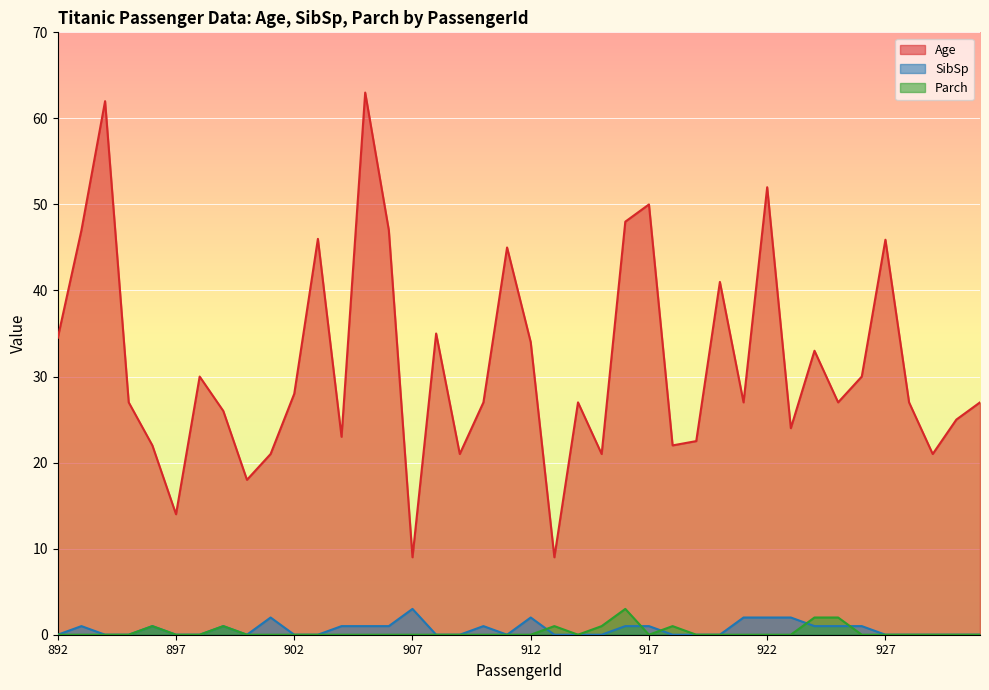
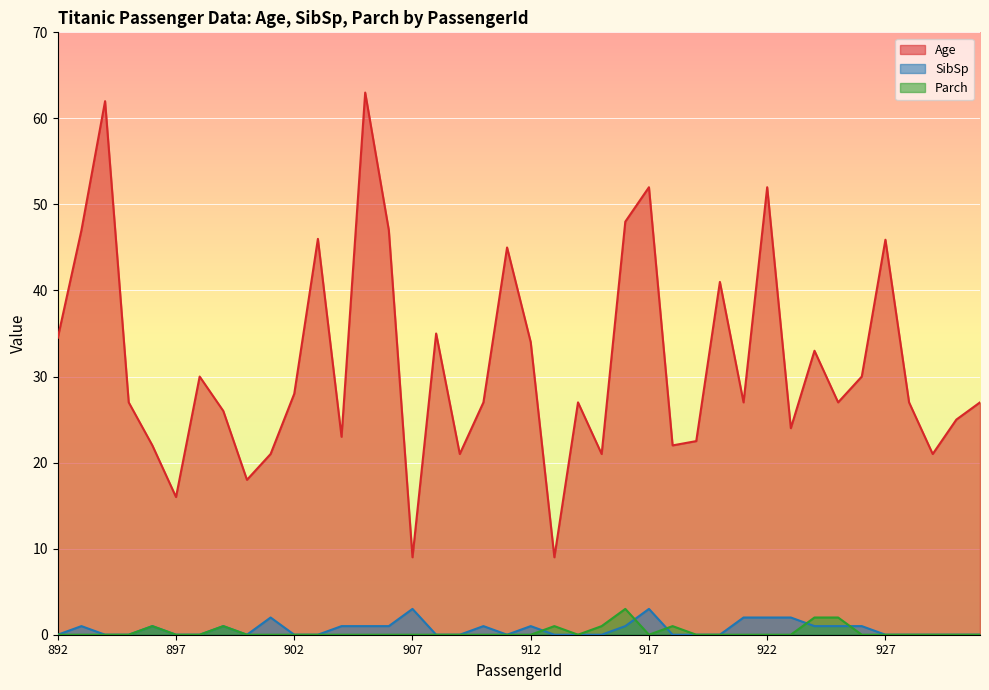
  {
    "Age": {
      "892": 35,
-     "897": 14,
+     "897": 16,
      "902": 28,
      "907": 9,
      "912": 34,
-     "917": 50,
+     "917": 52,
      "922": 52,
      "927": 46
    },
    "SibSp": {
      "907": 3,
-     "912": 2,
-     "917": 1,
+     "912": 1,
+     "917": 3,
      "922": 2
    },
    "Parch": {
      "907": 0,
      "912": 0,
      "917": 0,
      "922": 0
    }
  }
